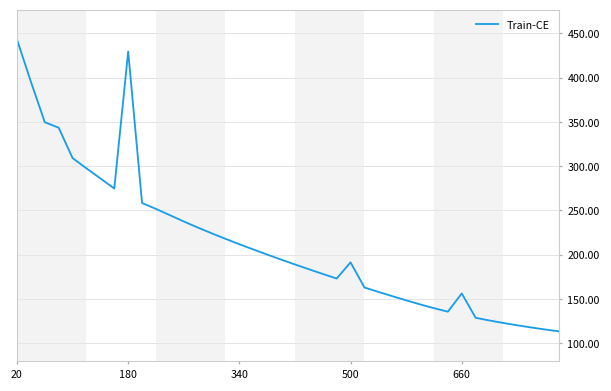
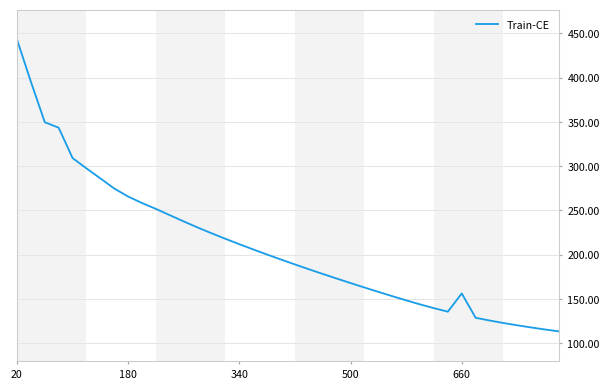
  {
    "20": 440,
-   "180": 430,
+   "180": 270,
    "340": 210,
-   "500": 190,
+   "500": 170,
    "660": 160
  }
